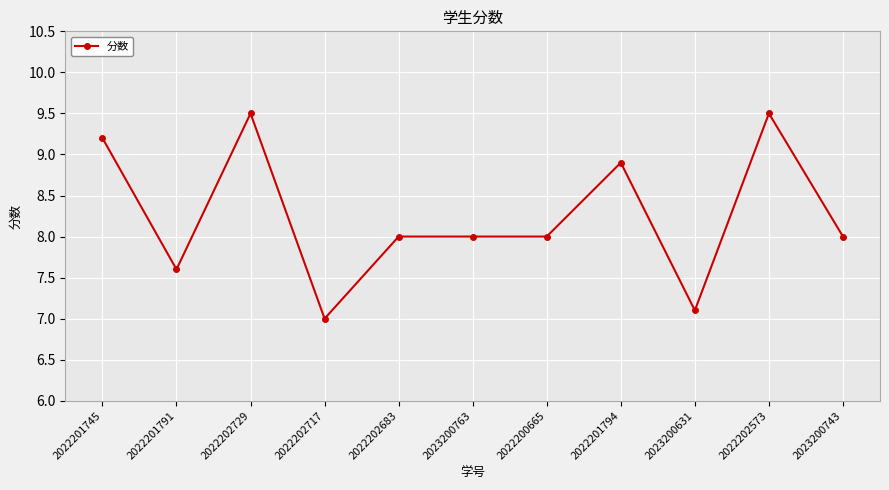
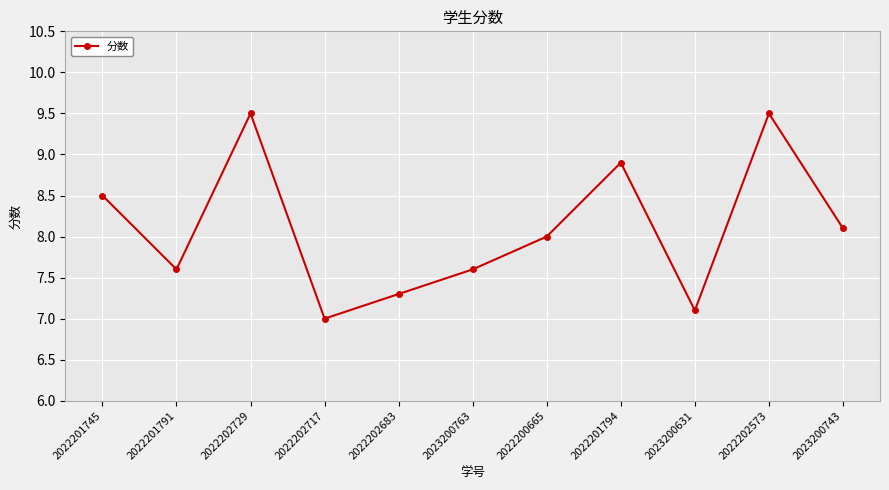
  {
-   "2022201745": 9.2,
+   "2022201745": 8.5,
    "2022201791": 7.6,
    "2022202729": 9.5,
    "2022202717": 7.0,
-   "2022202683": 8.0,
-   "2023200763": 8.0,
+   "2022202683": 7.3,
+   "2023200763": 7.6,
    "2022200665": 8.0,
    "2022201794": 8.9,
    "2023200631": 7.1,
    "2022202573": 9.5,
-   "2023200743": 8.0
+   "2023200743": 8.1
  }
